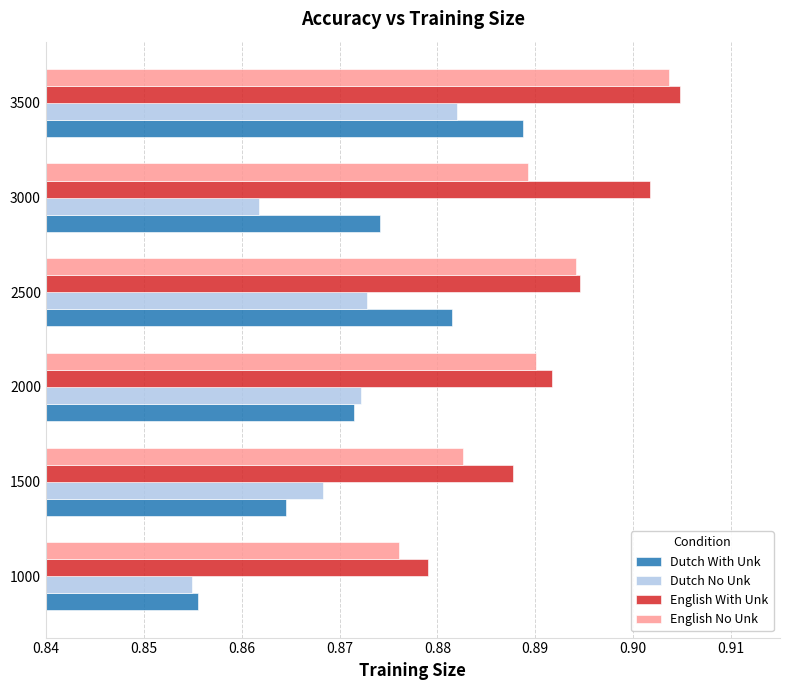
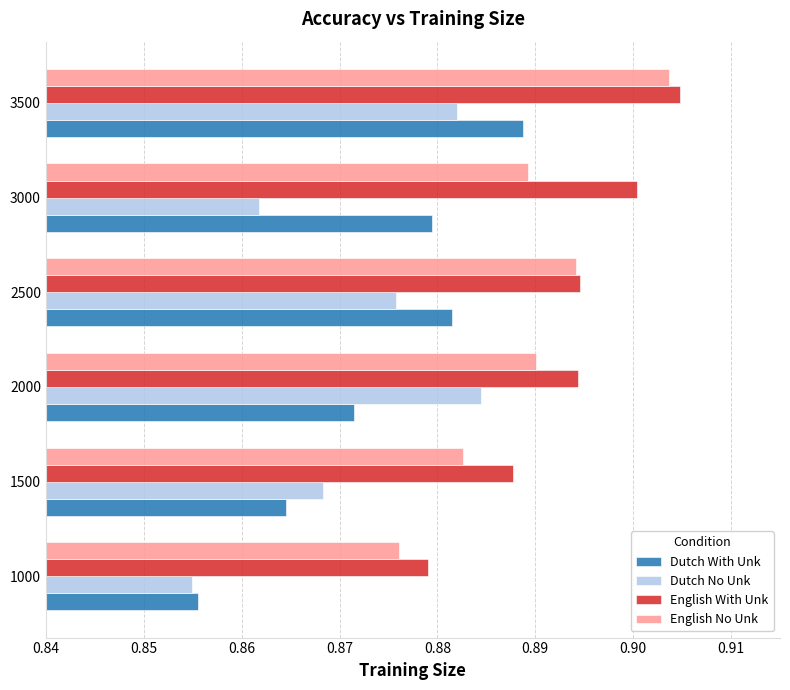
  {
    "Dutch With Unk": {
      "3500": 0.889,
-     "3000": 0.874,
+     "3000": 0.879,
      "2500": 0.881,
      "2000": 0.871,
      "1500": 0.865,
      "1000": 0.856
    },
    "Dutch No Unk": {
      "3500": 0.882,
      "3000": 0.862,
-     "2500": 0.873,
-     "2000": 0.872,
+     "2500": 0.876,
+     "2000": 0.884,
      "1500": 0.868,
      "1000": 0.855
    },
    "English With Unk": {
      "3500": 0.905,
-     "3000": 0.902,
+     "3000": 0.900,
      "2500": 0.895,
-     "2000": 0.892,
+     "2000": 0.894,
      "1500": 0.888,
      "1000": 0.879
    },
    "English No Unk": {
      "3500": 0.904,
      "3000": 0.889,
      "2500": 0.894,
      "2000": 0.890,
      "1500": 0.883,
      "1000": 0.876
    }
  }
